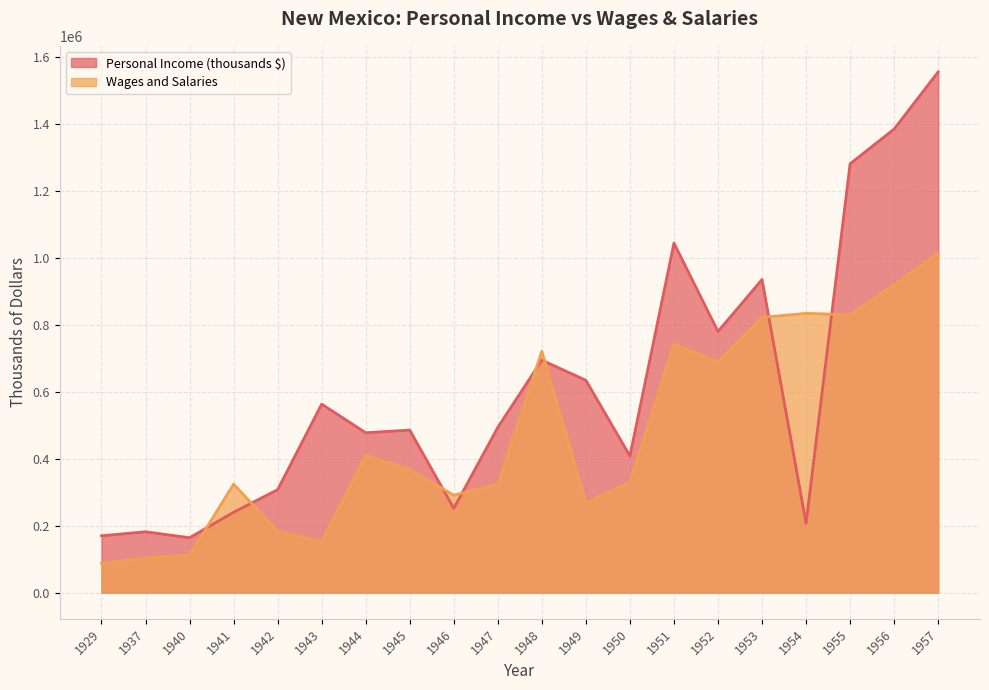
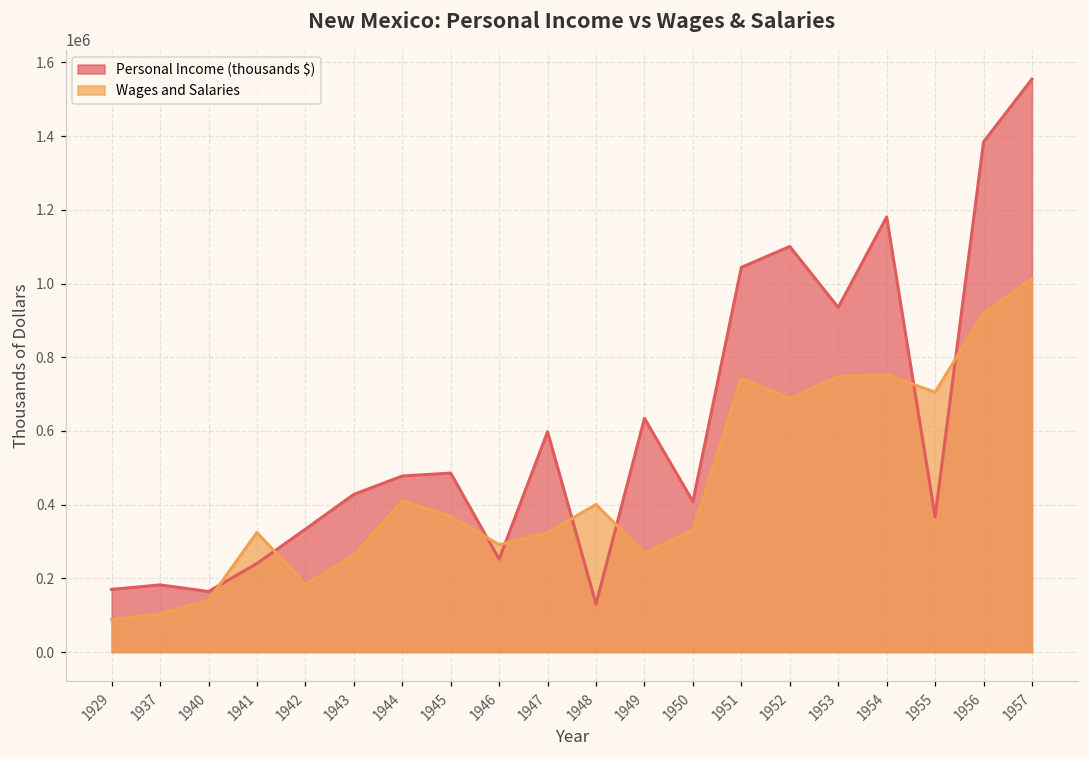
  {
    "Personal Income (thousands $)": {
      "1929": 170000,
      "1937": 180000,
      "1940": 160000,
      "1941": 240000,
-     "1942": 310000,
-     "1943": 560000,
+     "1942": 330000,
+     "1943": 430000,
      "1944": 480000,
      "1945": 490000,
      "1946": 250000,
-     "1947": 490000,
-     "1948": 690000,
+     "1947": 600000,
+     "1948": 130000,
      "1949": 630000,
      "1950": 410000,
      "1951": 1040000,
-     "1952": 780000,
+     "1952": 1100000,
      "1953": 940000,
-     "1954": 210000,
-     "1955": 1280000,
+     "1954": 1180000,
+     "1955": 370000,
      "1956": 1380000,
      "1957": 1550000
    },
    "Wages and Salaries": {
      "1929": 90000,
      "1937": 100000,
-     "1940": 110000,
+     "1940": 140000,
      "1941": 320000,
      "1942": 180000,
-     "1943": 150000,
+     "1943": 260000,
      "1944": 410000,
      "1945": 370000,
      "1946": 290000,
      "1947": 320000,
-     "1948": 720000,
+     "1948": 400000,
      "1949": 270000,
      "1950": 330000,
      "1951": 740000,
      "1952": 690000,
-     "1953": 820000,
-     "1954": 830000,
-     "1955": 830000,
+     "1953": 750000,
+     "1954": 750000,
+     "1955": 700000,
      "1956": 920000,
      "1957": 1010000
    }
  }
